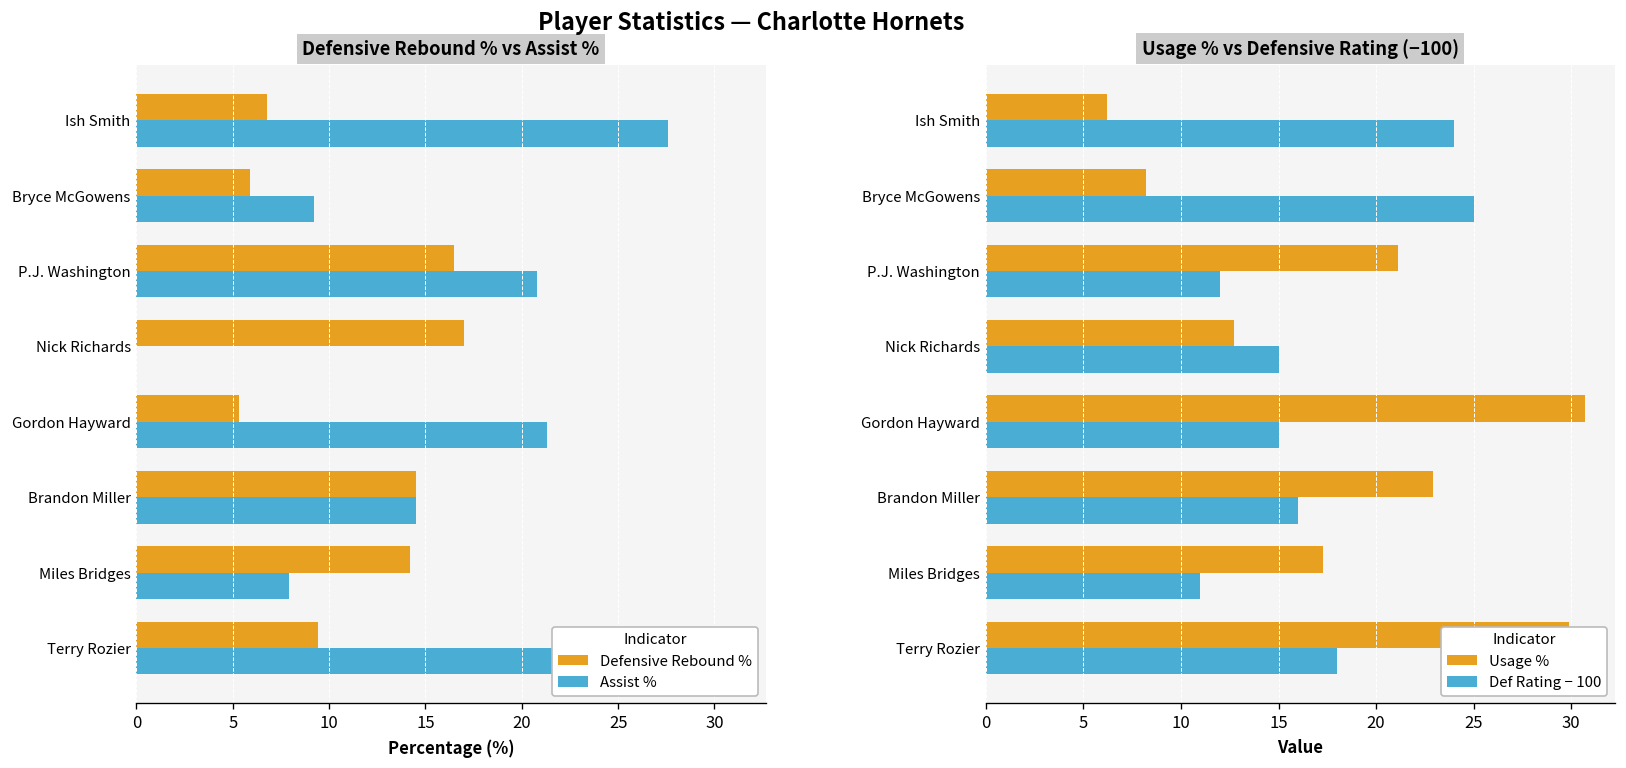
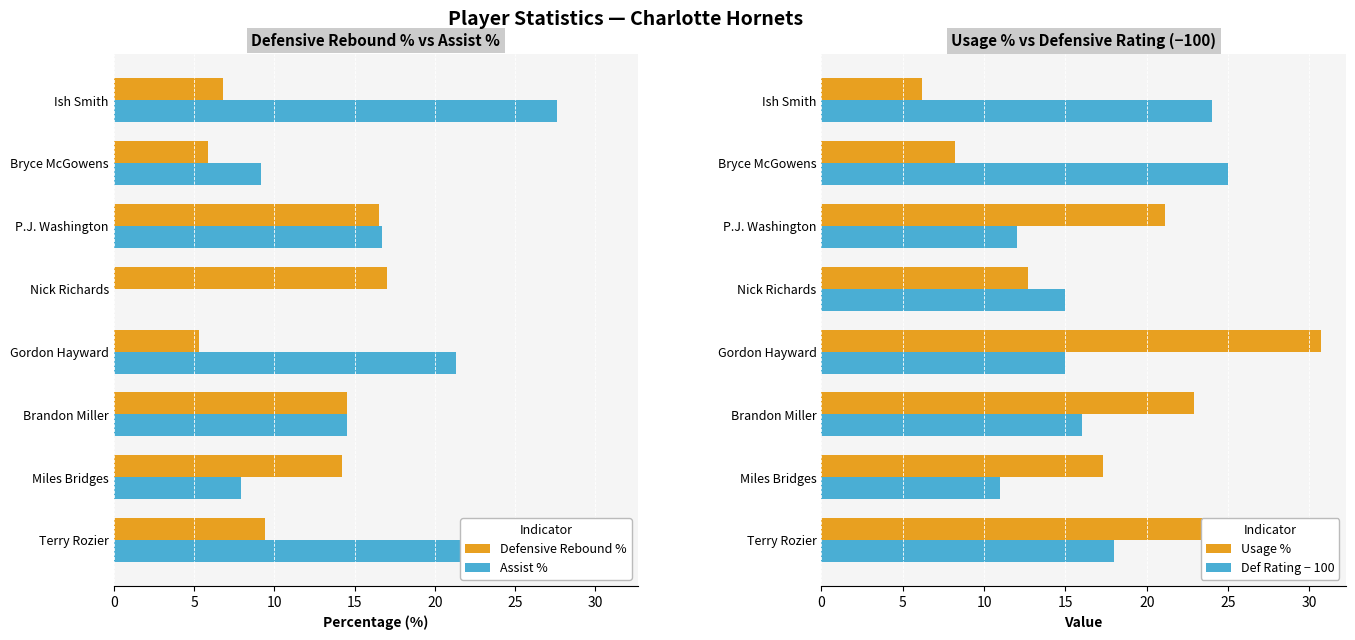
  {
    "Defensive Rebound % vs Assist %": {
      "Defensive Rebound %": {
        "Ish Smith": 6.8,
        "Bryce McGowens": 5.9,
        "P.J. Washington": 16.5,
        "Nick Richards": 17.0,
        "Gordon Hayward": 5.3,
        "Brandon Miller": 14.5,
        "Miles Bridges": 14.2,
        "Terry Rozier": 9.4
      },
      "Assist %": {
        "Ish Smith": 27.6,
        "Bryce McGowens": 9.2,
-       "P.J. Washington": 20.8,
+       "P.J. Washington": 16.7,
        "Nick Richards": 0.0,
        "Gordon Hayward": 21.3,
        "Brandon Miller": 14.5,
        "Miles Bridges": 7.9
      }
    },
    "Usage % vs Defensive Rating (−100)": {
      "Usage %": {
        "Ish Smith": 6.2,
        "Bryce McGowens": 8.2,
        "P.J. Washington": 21.1,
        "Nick Richards": 12.7,
        "Gordon Hayward": 30.7,
        "Brandon Miller": 22.9,
        "Miles Bridges": 17.3
      },
      "Def Rating − 100": {
        "Ish Smith": 24.0,
        "Bryce McGowens": 25.0,
        "P.J. Washington": 12.0,
        "Nick Richards": 15.0,
        "Gordon Hayward": 15.0,
        "Brandon Miller": 16.0,
        "Miles Bridges": 11.0,
        "Terry Rozier": 18.0
      }
    }
  }
